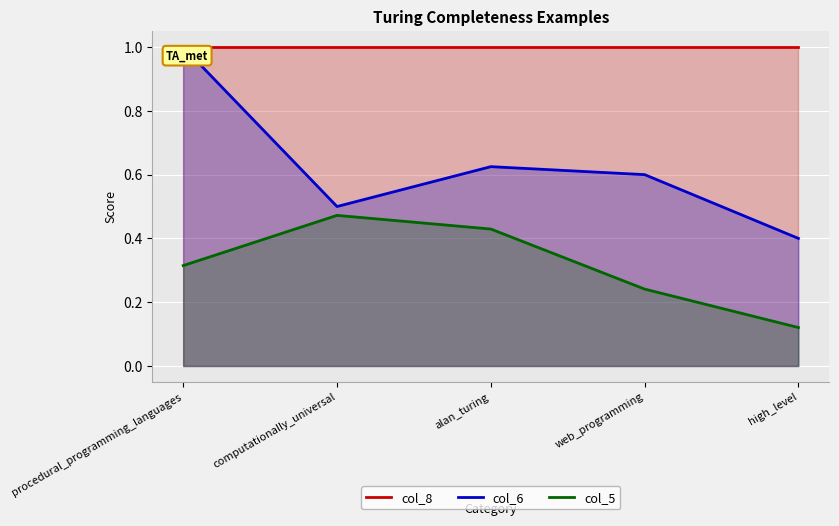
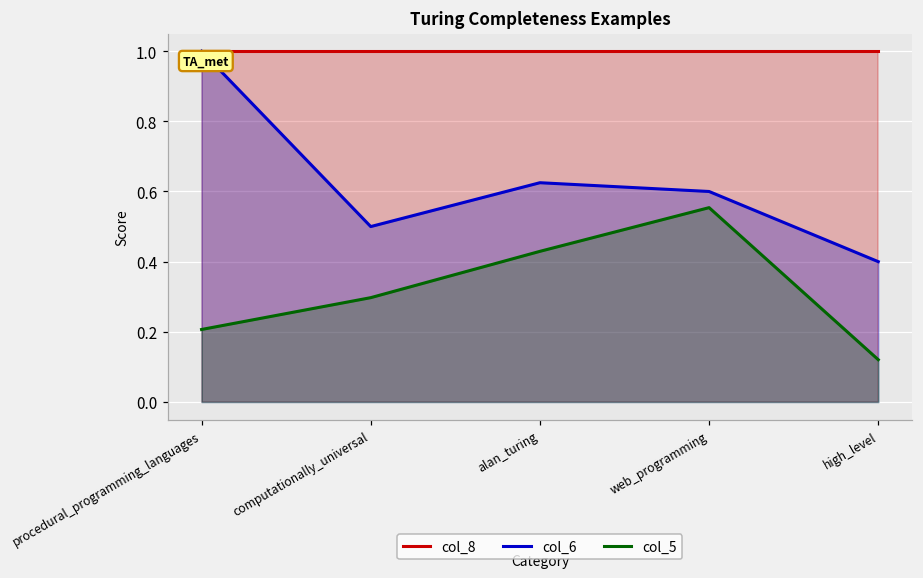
  {
    "col_8": {
      "computationally_universal": 1.00,
      "alan_turing": 1.00,
      "web_programming": 1.00,
      "high_level": 1.00
    },
    "col_6": {
      "computationally_universal": 0.50,
      "alan_turing": 0.63,
      "web_programming": 0.60,
      "high_level": 0.40
    },
    "col_5": {
-     "procedural_programming_languages": 0.31,
-     "computationally_universal": 0.47,
+     "procedural_programming_languages": 0.21,
+     "computationally_universal": 0.30,
      "alan_turing": 0.43,
-     "web_programming": 0.24,
+     "web_programming": 0.55,
      "high_level": 0.12
    }
  }
